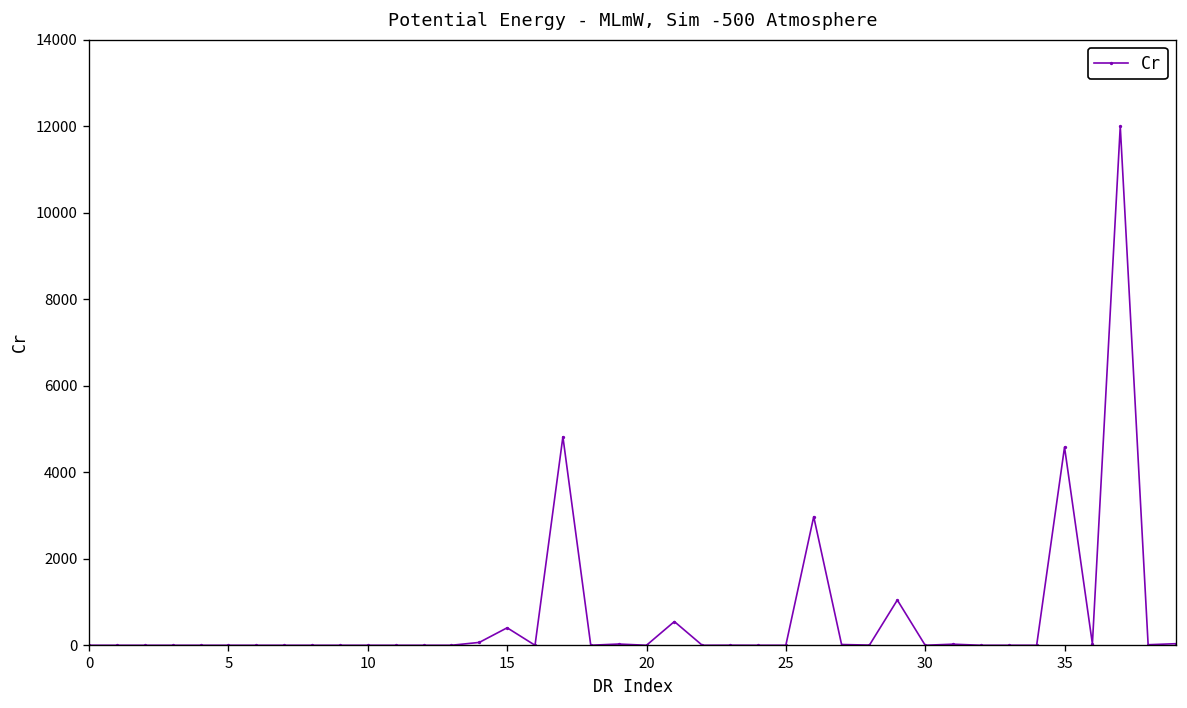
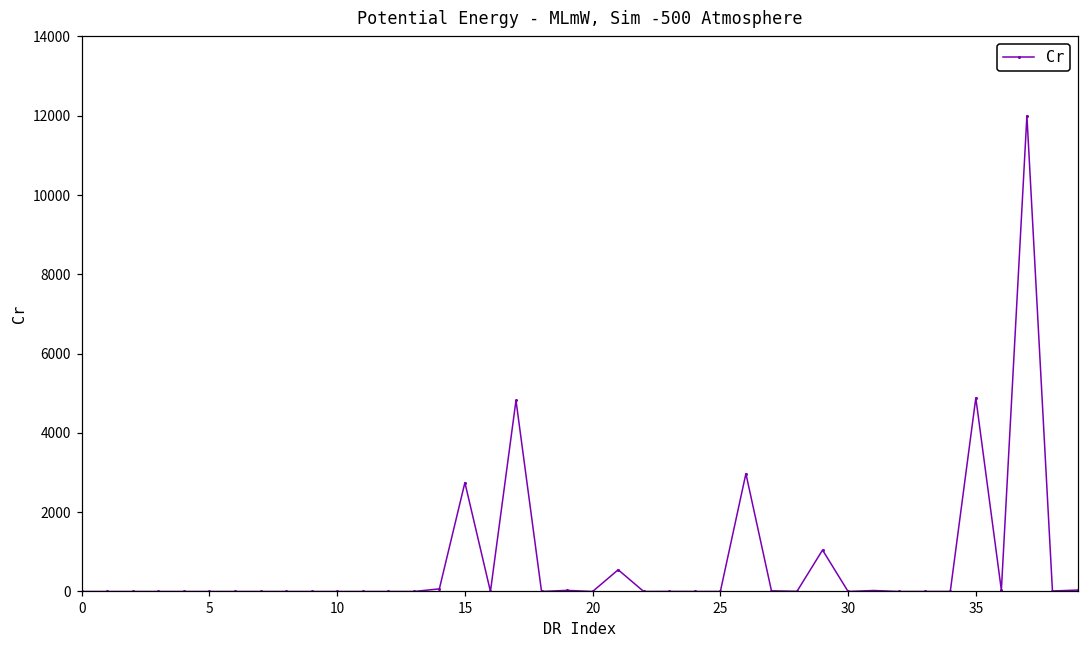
  {
    "0": 0,
    "5": 0,
    "10": 0,
-   "15": 400,
+   "15": 2700,
    "20": 0,
    "25": 0,
    "30": 0,
-   "35": 4600
+   "35": 4900
  }
